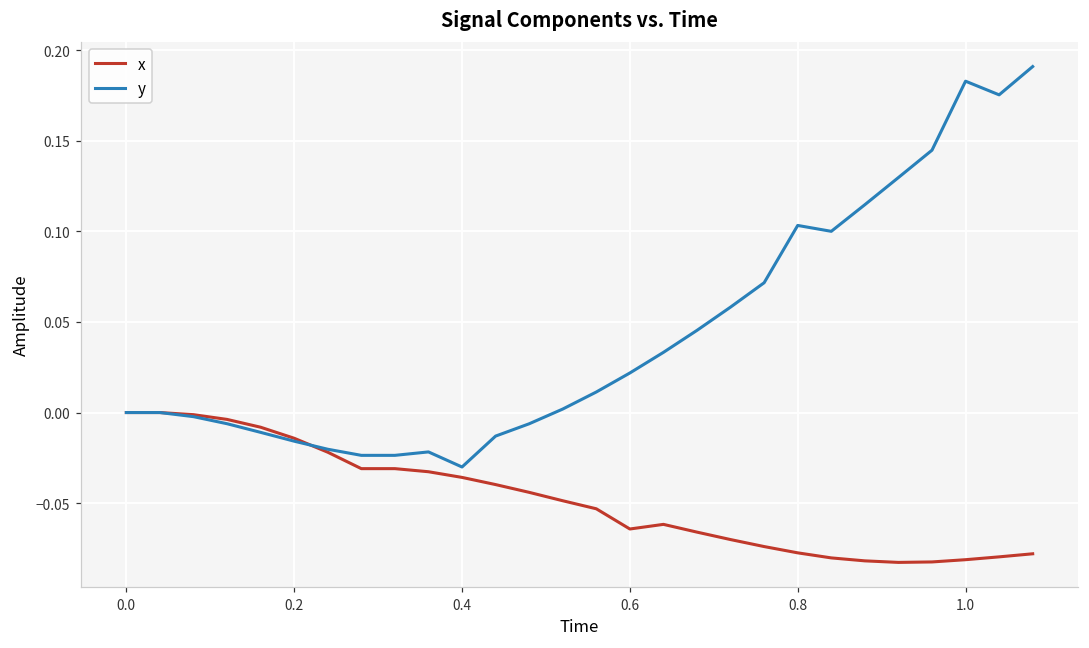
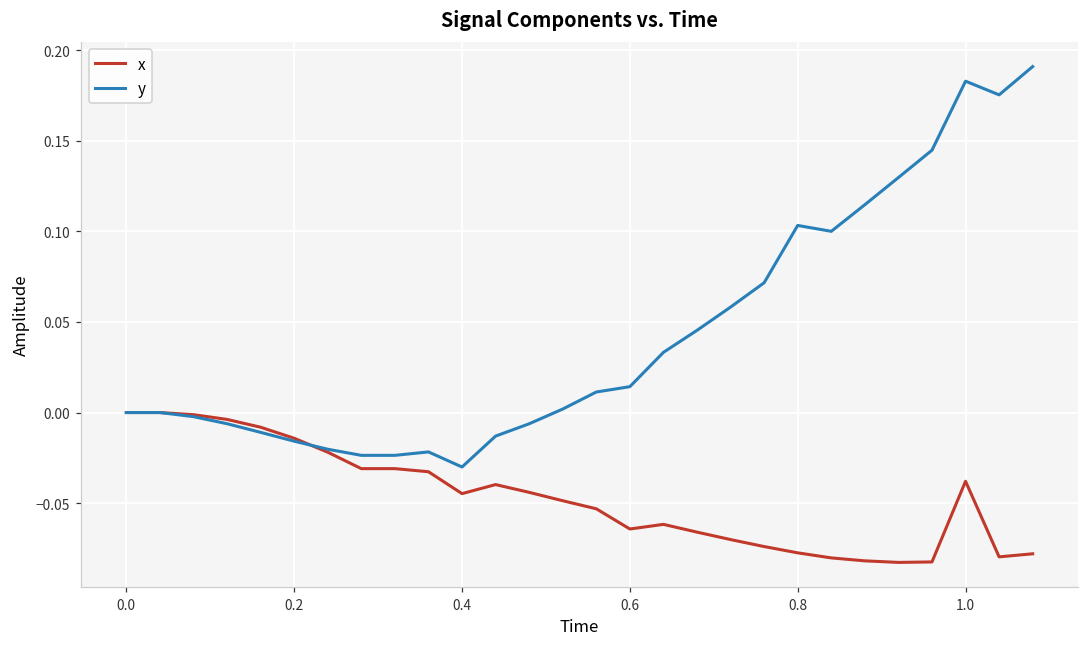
  {
    "x": {
      "0.2": -0.014,
-     "0.4": -0.036,
+     "0.4": -0.045,
      "0.6": -0.064,
      "0.8": -0.077,
-     "1.0": -0.081
+     "1.0": -0.038
    },
    "y": {
      "0.2": -0.016,
      "0.4": -0.030,
-     "0.6": 0.022,
+     "0.6": 0.014,
      "0.8": 0.103,
      "1.0": 0.183
    }
  }
